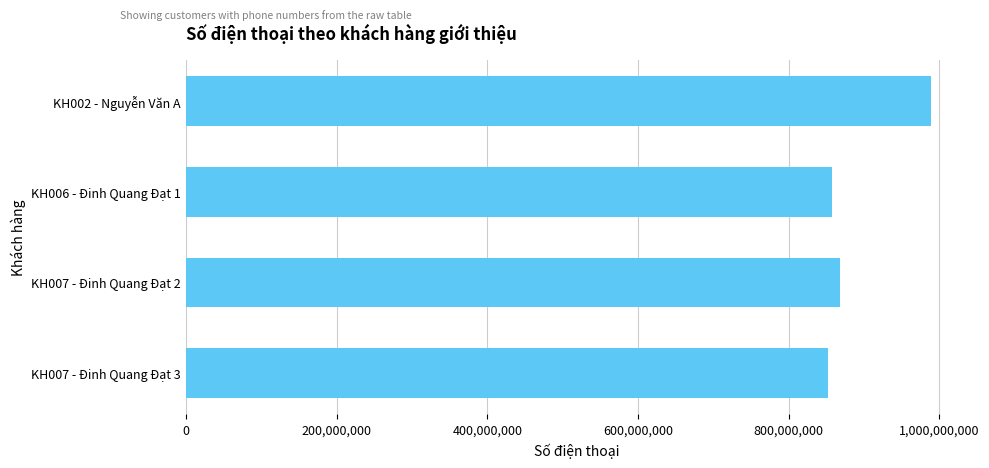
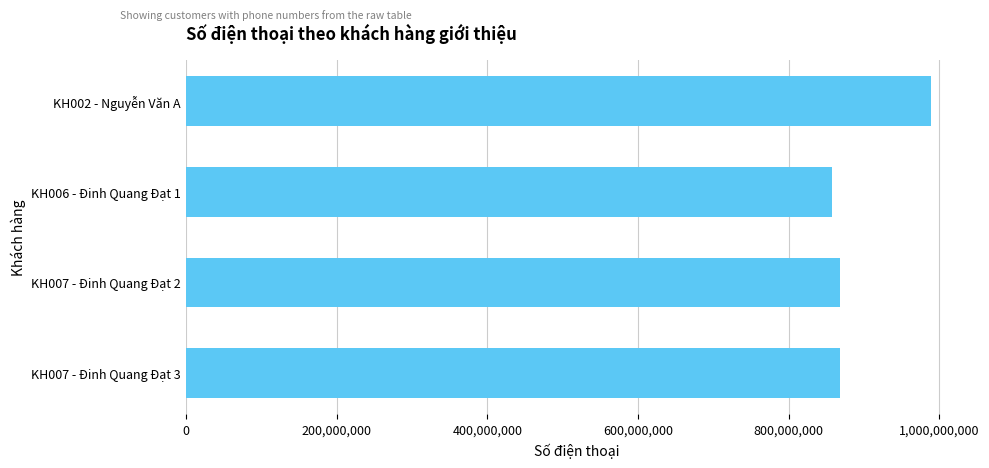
  {
    "KH002 - Nguyễn Văn A": "990,000,000",
    "KH006 - Đinh Quang Đạt 1": "860,000,000",
    "KH007 - Đinh Quang Đạt 2": "870,000,000",
-   "KH007 - Đinh Quang Đạt 3": "850,000,000"
+   "KH007 - Đinh Quang Đạt 3": "870,000,000"
  }
